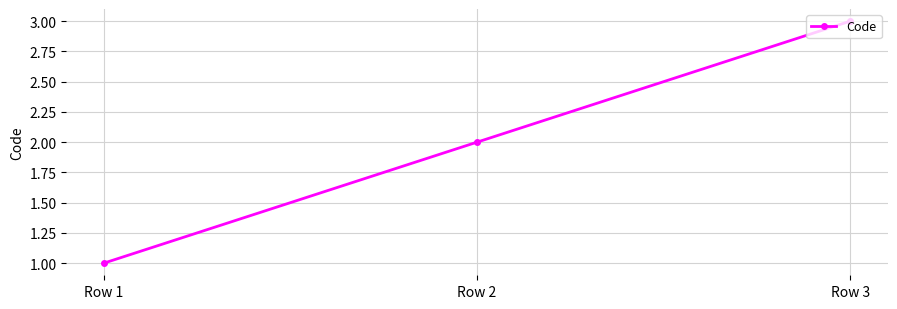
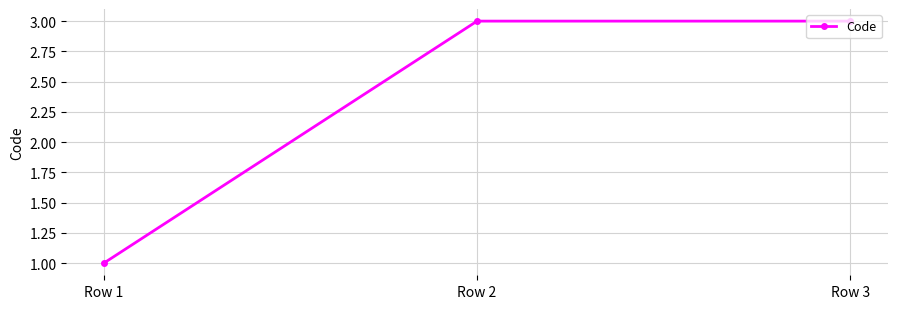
  {
    "Row 1": 1,
-   "Row 2": 2
+   "Row 2": 3
  }
